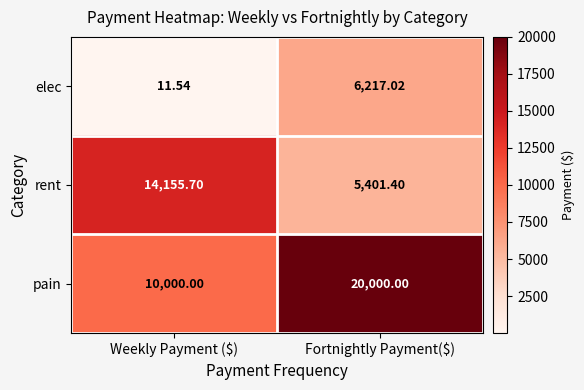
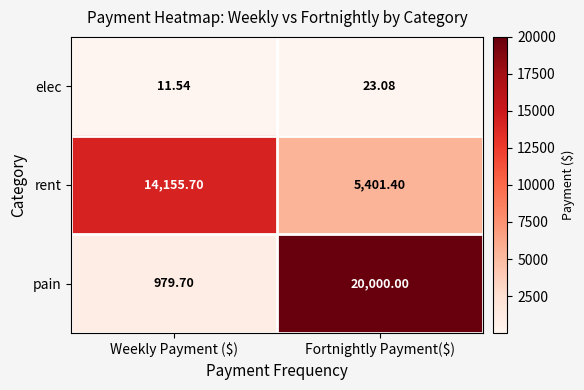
  {
    "elec": {
      "Weekly Payment ($)": "11.54",
-     "Fortnightly Payment($)": "6,217.02"
+     "Fortnightly Payment($)": "23.08"
    },
    "rent": {
      "Weekly Payment ($)": "14,155.70",
      "Fortnightly Payment($)": "5,401.40"
    },
    "pain": {
-     "Weekly Payment ($)": "10,000.00",
+     "Weekly Payment ($)": "979.70",
      "Fortnightly Payment($)": "20,000.00"
    }
  }
